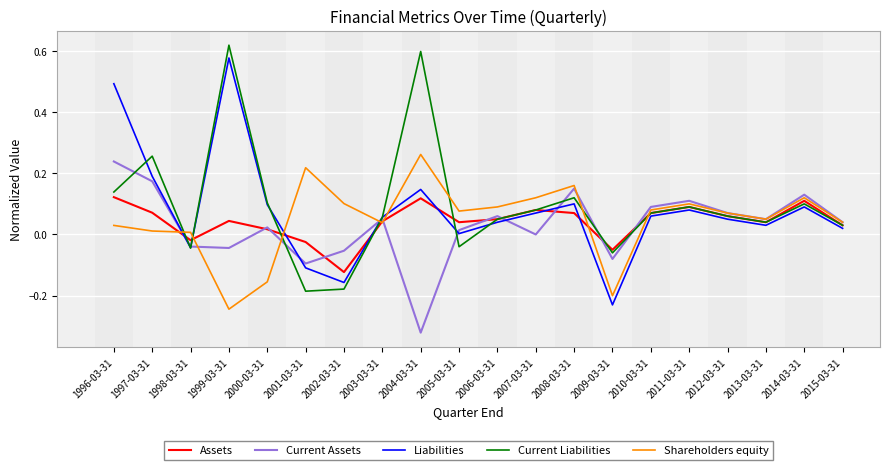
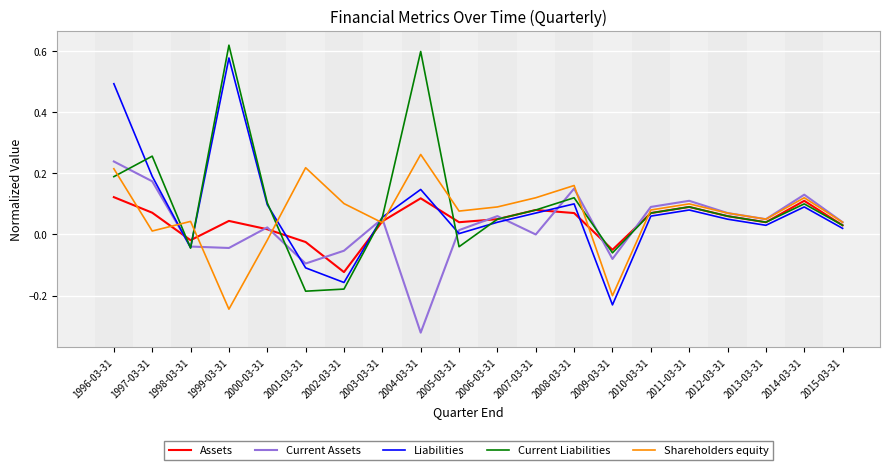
  {
    "Assets": {
      "1996-03-31": 0.12,
      "1997-03-31": 0.07,
      "1998-03-31": -0.02,
      "1999-03-31": 0.04,
      "2001-03-31": -0.02,
      "2002-03-31": -0.12,
      "2004-03-31": 0.12,
      "2005-03-31": 0.04,
      "2008-03-31": 0.07,
      "2009-03-31": -0.05,
      "2014-03-31": 0.11
    },
    "Current Assets": {
      "1996-03-31": 0.24,
      "1997-03-31": 0.17,
      "1999-03-31": -0.04,
      "2001-03-31": -0.09,
      "2002-03-31": -0.05,
      "2004-03-31": -0.32,
      "2005-03-31": 0.01,
      "2006-03-31": 0.06,
      "2007-03-31": 0.00,
      "2008-03-31": 0.15,
      "2009-03-31": -0.08,
      "2010-03-31": 0.09,
      "2011-03-31": 0.11,
      "2014-03-31": 0.13
    },
    "Liabilities": {
      "1996-03-31": 0.49,
      "1997-03-31": 0.19,
      "1999-03-31": 0.58,
      "2001-03-31": -0.11,
      "2002-03-31": -0.16,
      "2004-03-31": 0.15,
      "2005-03-31": 0.00,
      "2006-03-31": 0.04,
      "2007-03-31": 0.07,
      "2008-03-31": 0.10,
      "2009-03-31": -0.23,
      "2010-03-31": 0.06,
      "2011-03-31": 0.08,
      "2012-03-31": 0.05,
      "2013-03-31": 0.03,
      "2014-03-31": 0.09,
      "2015-03-31": 0.02
    },
    "Current Liabilities": {
-     "1996-03-31": 0.14,
+     "1996-03-31": 0.19,
      "1997-03-31": 0.26,
      "1999-03-31": 0.62,
      "2001-03-31": -0.19,
      "2002-03-31": -0.18,
      "2004-03-31": 0.60,
      "2005-03-31": -0.04,
      "2008-03-31": 0.12,
      "2009-03-31": -0.06,
      "2014-03-31": 0.10
    },
    "Shareholders equity": {
-     "1996-03-31": 0.03,
+     "1996-03-31": 0.21,
      "1997-03-31": 0.01,
-     "1998-03-31": 0.01,
+     "1998-03-31": 0.04,
      "1999-03-31": -0.24,
-     "2000-03-31": -0.15,
+     "2000-03-31": -0.02,
      "2001-03-31": 0.22,
      "2002-03-31": 0.10,
      "2004-03-31": 0.26,
      "2005-03-31": 0.08,
      "2006-03-31": 0.09,
      "2007-03-31": 0.12,
      "2008-03-31": 0.16,
      "2009-03-31": -0.20,
      "2010-03-31": 0.08,
      "2011-03-31": 0.10,
      "2014-03-31": 0.12
    }
  }
